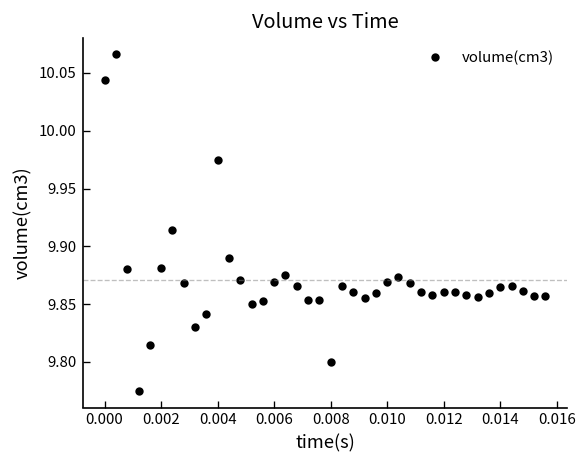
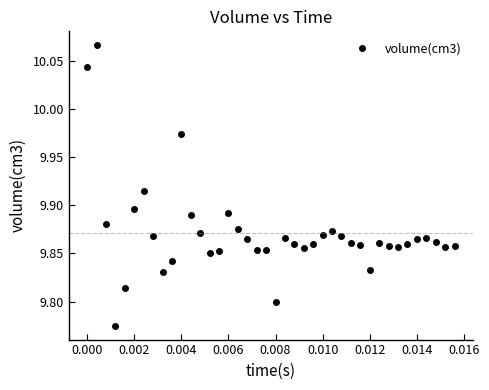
  {
    "0.000": 10.04,
-   "0.002": 9.88,
+   "0.002": 9.90,
    "0.004": 9.97,
-   "0.006": 9.87,
+   "0.006": 9.89,
    "0.008": 9.80,
    "0.010": 9.87,
-   "0.012": 9.86,
+   "0.012": 9.83,
    "0.014": 9.87
  }
